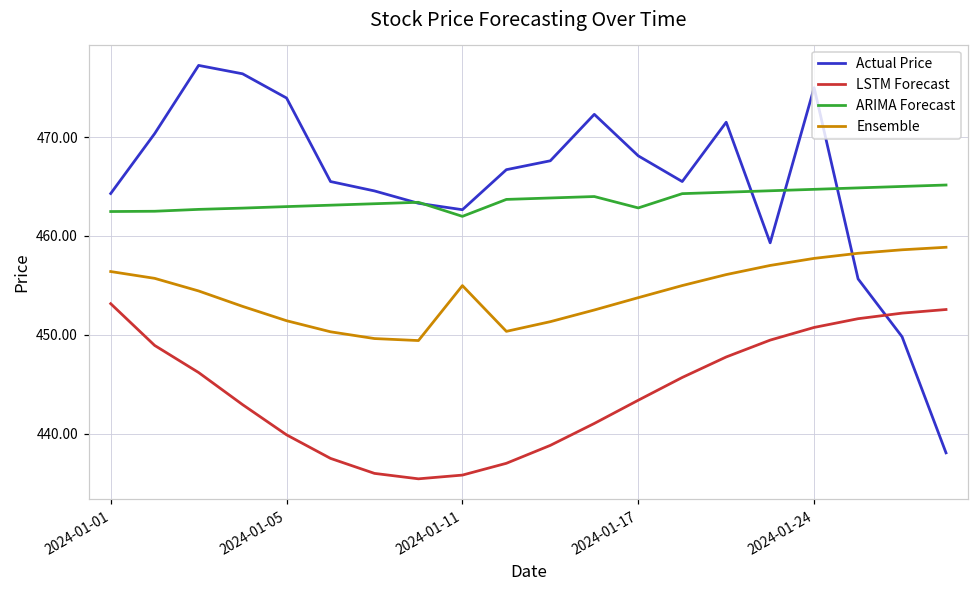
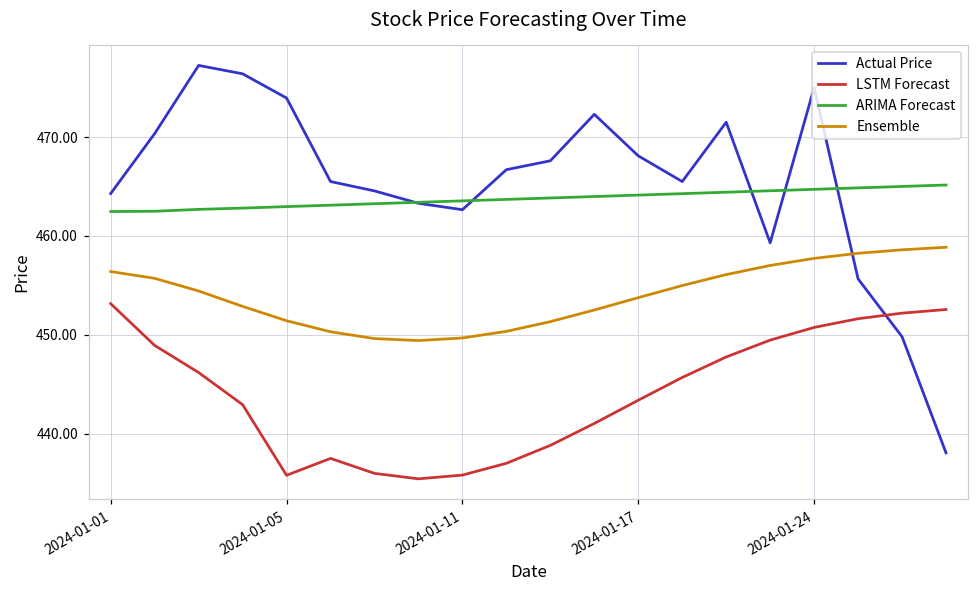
  {
    "Actual Price": {
      "2024-01-01": 464,
      "2024-01-05": 474,
      "2024-01-11": 463,
      "2024-01-17": 468
    },
    "LSTM Forecast": {
      "2024-01-01": 453,
-     "2024-01-05": 440,
+     "2024-01-05": 436,
      "2024-01-11": 436,
      "2024-01-17": 443,
      "2024-01-24": 451
    },
    "ARIMA Forecast": {
      "2024-01-01": 462,
      "2024-01-05": 463,
-     "2024-01-11": 462,
-     "2024-01-17": 463,
+     "2024-01-11": 464,
+     "2024-01-17": 464,
      "2024-01-24": 465
    },
    "Ensemble": {
      "2024-01-01": 456,
      "2024-01-05": 451,
-     "2024-01-11": 455,
+     "2024-01-11": 450,
      "2024-01-17": 454,
      "2024-01-24": 458
    }
  }
